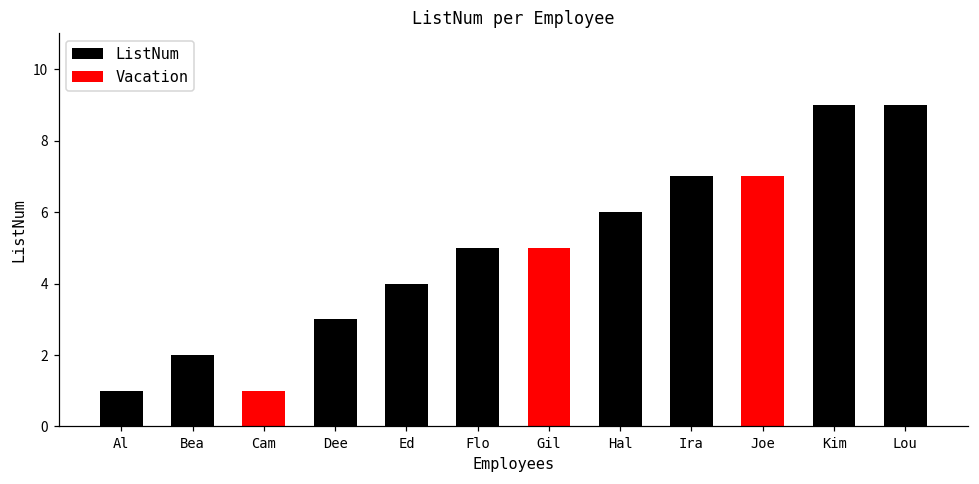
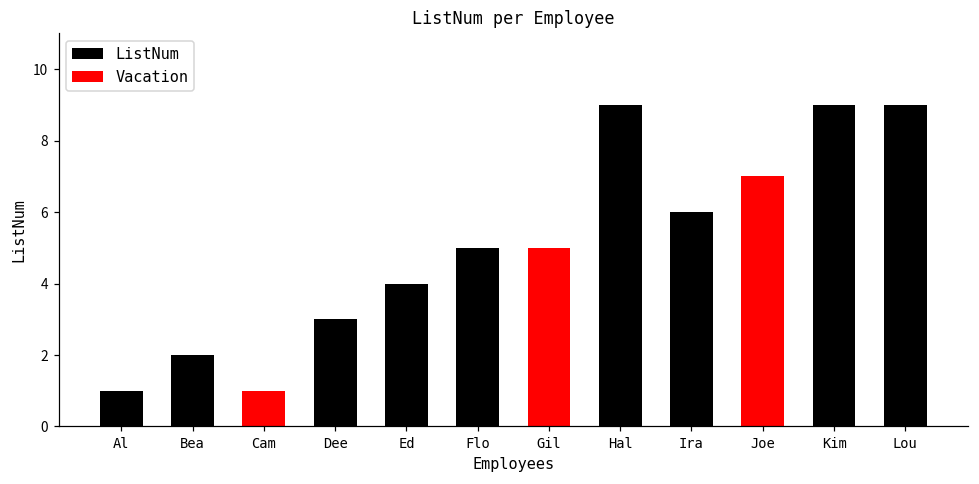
  {
    "ListNum": {
      "Al": 1,
      "Bea": 2,
      "Dee": 3,
      "Ed": 4,
      "Flo": 5,
-     "Hal": 6,
-     "Ira": 7,
+     "Hal": 9,
+     "Ira": 6,
      "Kim": 9,
      "Lou": 9
    },
    "Vacation": {
      "Cam": 1,
      "Gil": 5,
      "Joe": 7
    }
  }
